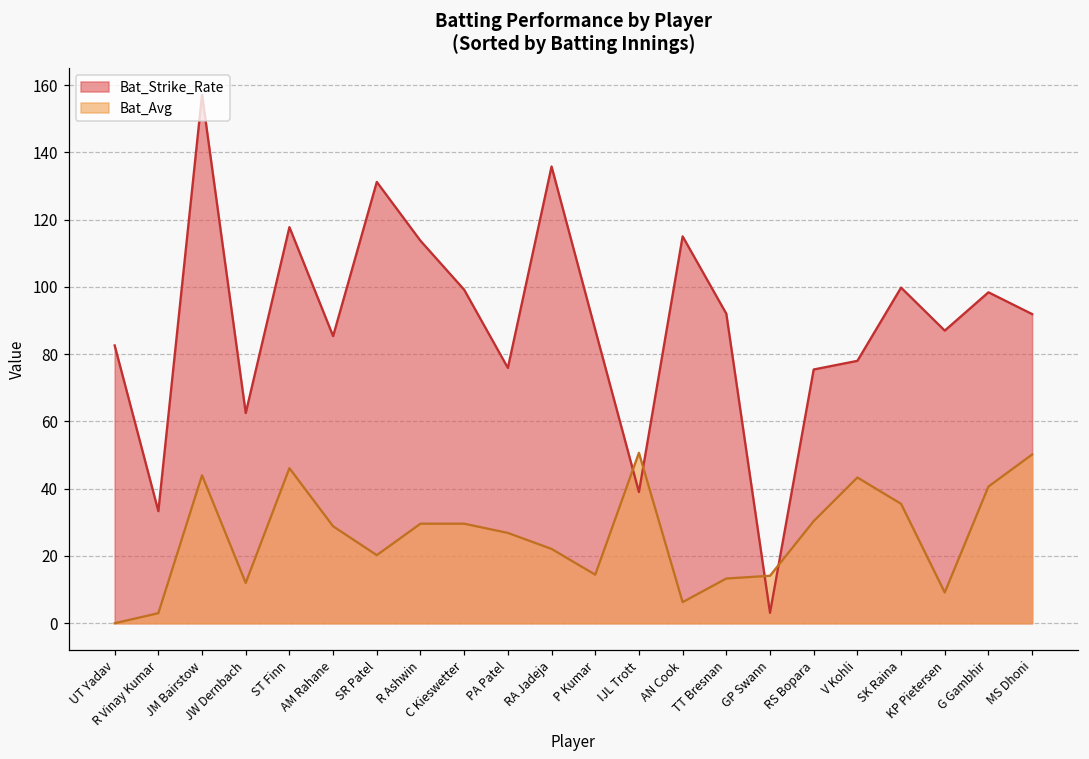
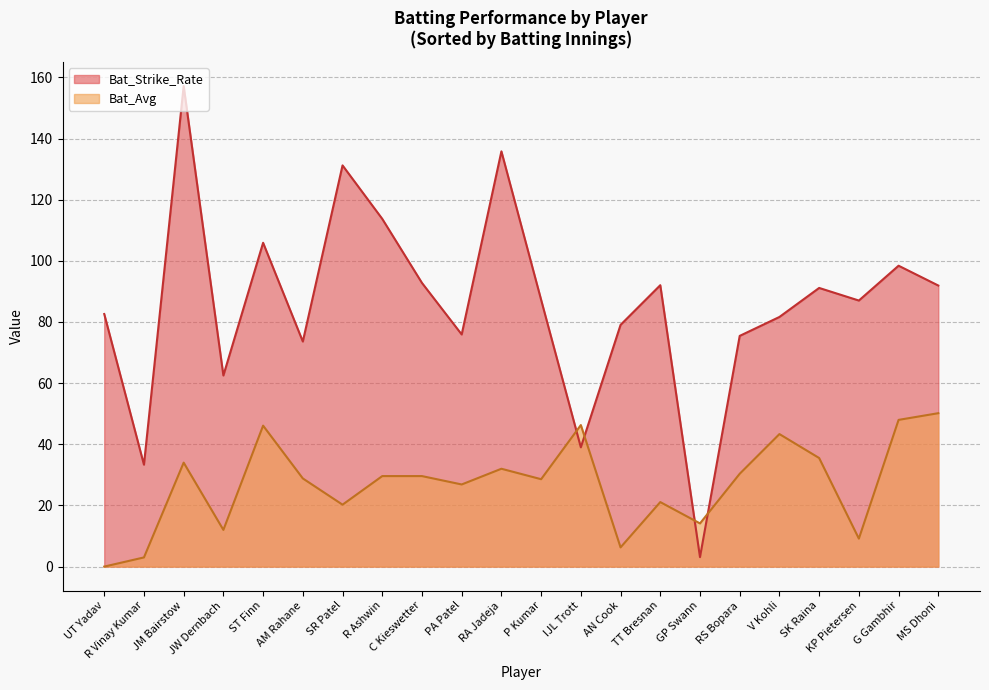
  {
    "Bat_Strike_Rate": {
      "UT Yadav": 83,
      "R Vinay Kumar": 33,
      "JW Dernbach": 63,
-     "ST Finn": 118,
-     "AM Rahane": 85,
+     "ST Finn": 106,
+     "AM Rahane": 74,
      "SR Patel": 131,
      "R Ashwin": 114,
-     "C Kieswetter": 99,
+     "C Kieswetter": 93,
      "PA Patel": 76,
      "RA Jadeja": 136,
      "P Kumar": 87,
      "IJL Trott": 39,
-     "AN Cook": 115,
+     "AN Cook": 79,
      "TT Bresnan": 92,
      "GP Swann": 3,
      "RS Bopara": 75,
-     "V Kohli": 78,
-     "SK Raina": 100,
+     "V Kohli": 82,
+     "SK Raina": 91,
      "KP Pietersen": 87,
      "G Gambhir": 98,
      "MS Dhoni": 92
    },
    "Bat_Avg": {
      "UT Yadav": 0,
      "R Vinay Kumar": 3,
-     "JM Bairstow": 44,
+     "JM Bairstow": 34,
      "JW Dernbach": 12,
      "ST Finn": 46,
      "AM Rahane": 29,
      "SR Patel": 20,
      "R Ashwin": 30,
      "C Kieswetter": 30,
      "PA Patel": 27,
-     "RA Jadeja": 22,
-     "P Kumar": 14,
-     "IJL Trott": 51,
+     "RA Jadeja": 32,
+     "P Kumar": 29,
+     "IJL Trott": 46,
      "AN Cook": 6,
-     "TT Bresnan": 13,
+     "TT Bresnan": 21,
      "GP Swann": 14,
      "RS Bopara": 30,
      "V Kohli": 43,
      "SK Raina": 36,
      "KP Pietersen": 9,
-     "G Gambhir": 41,
+     "G Gambhir": 48,
      "MS Dhoni": 50
    }
  }
